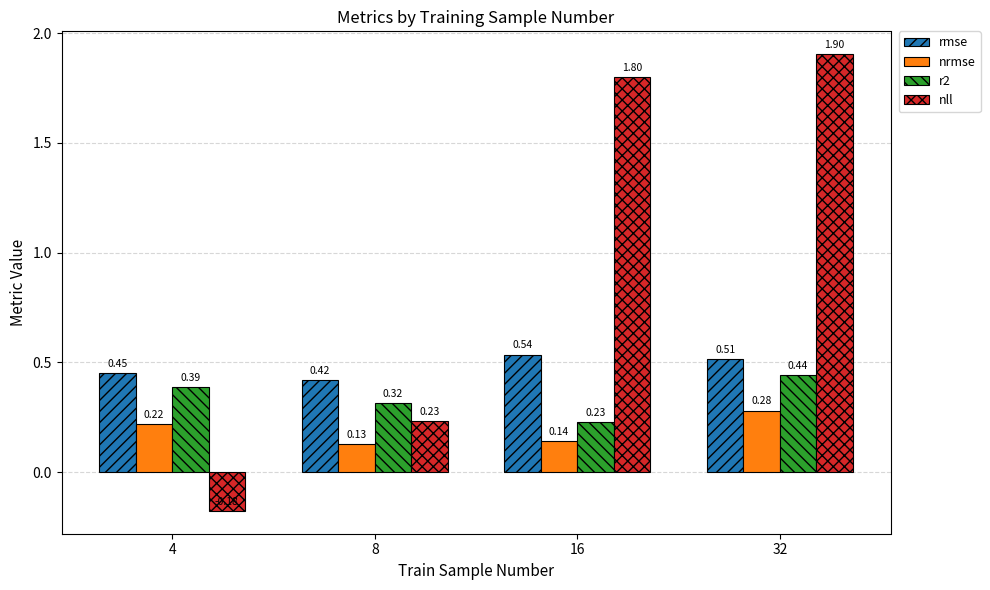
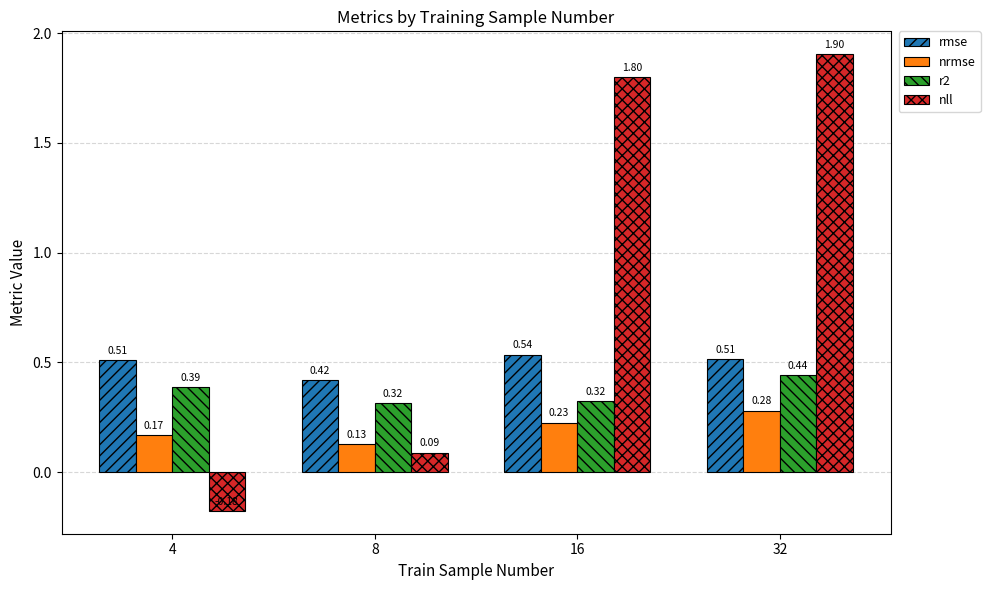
  {
    "rmse": {
-     "4": 0.45,
+     "4": 0.51,
      "8": 0.42,
      "16": 0.54,
      "32": 0.51
    },
    "nrmse": {
-     "4": 0.22,
+     "4": 0.17,
      "8": 0.13,
-     "16": 0.14,
+     "16": 0.23,
      "32": 0.28
    },
    "r2": {
      "4": 0.39,
      "8": 0.32,
-     "16": 0.23,
+     "16": 0.32,
      "32": 0.44
    },
    "nll": {
      "4": -0.18,
-     "8": 0.23,
+     "8": 0.09,
      "16": 1.80,
      "32": 1.90
    }
  }
